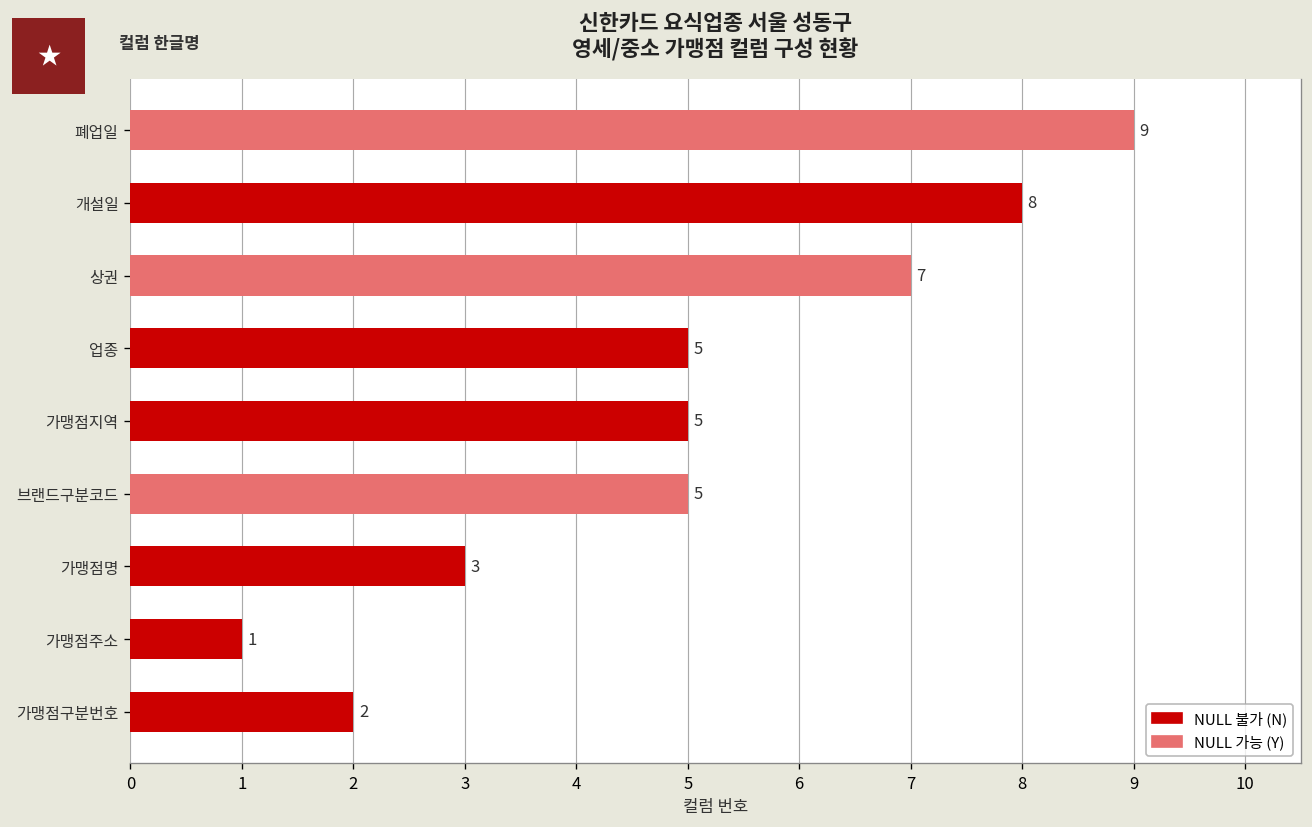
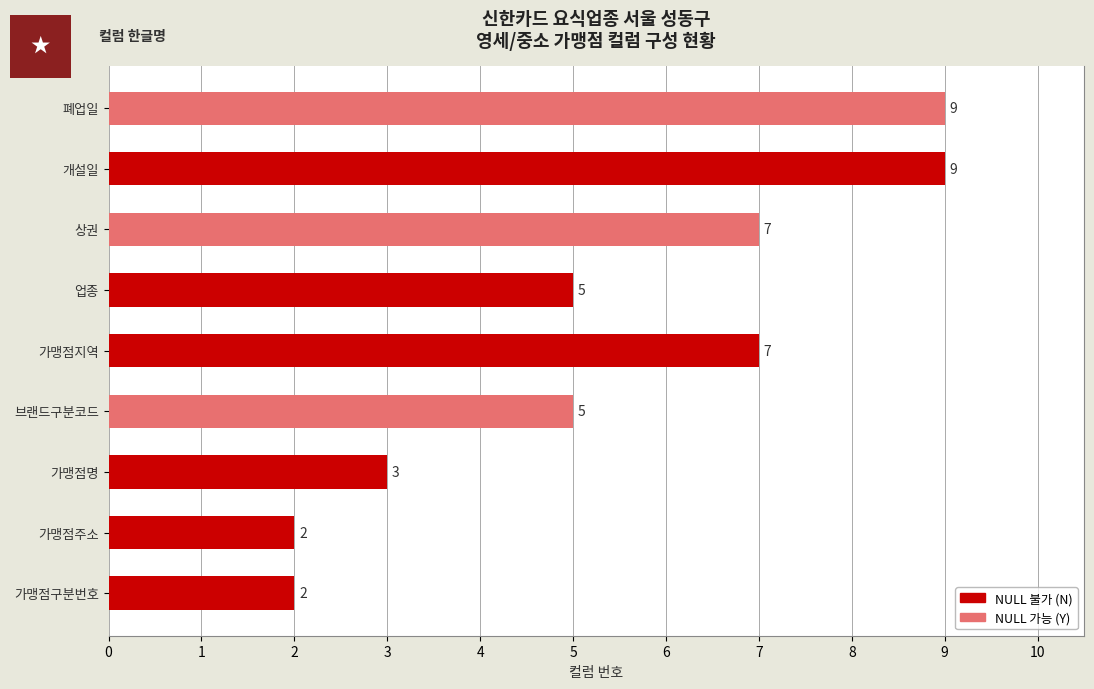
  {
    "폐업일": 9,
-   "개설일": 8,
+   "개설일": 9,
    "상권": 7,
    "업종": 5,
-   "가맹점지역": 5,
+   "가맹점지역": 7,
    "브랜드구분코드": 5,
    "가맹점명": 3,
-   "가맹점주소": 1,
+   "가맹점주소": 2,
    "가맹점구분번호": 2
  }
